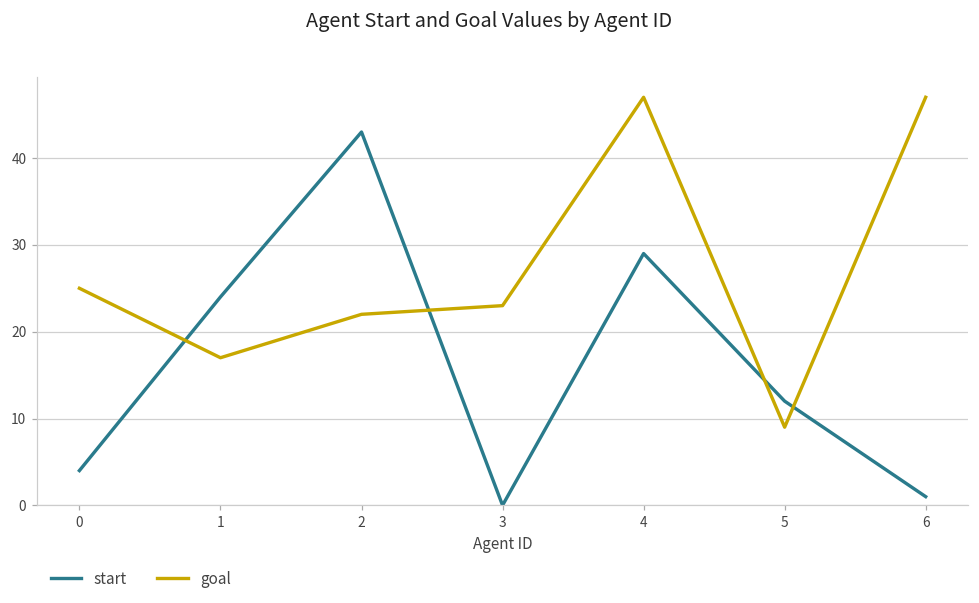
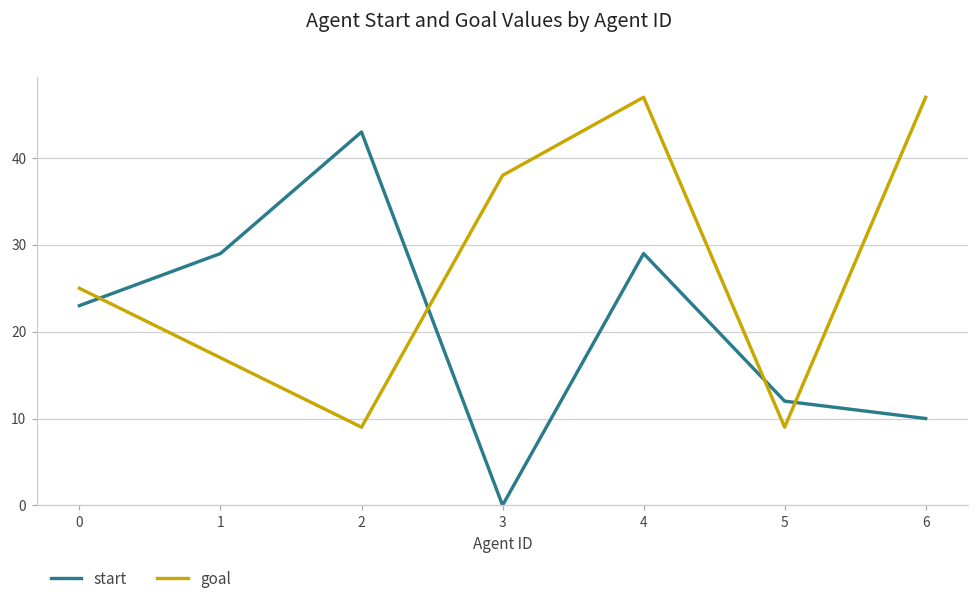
  {
    "start": {
-     "0": 4,
-     "1": 24,
+     "0": 23,
+     "1": 29,
      "2": 43,
      "3": 0,
      "4": 29,
      "5": 12,
-     "6": 1
+     "6": 10
    },
    "goal": {
      "0": 25,
      "1": 17,
-     "2": 22,
-     "3": 23,
+     "2": 9,
+     "3": 38,
      "4": 47,
      "5": 9,
      "6": 47
    }
  }
